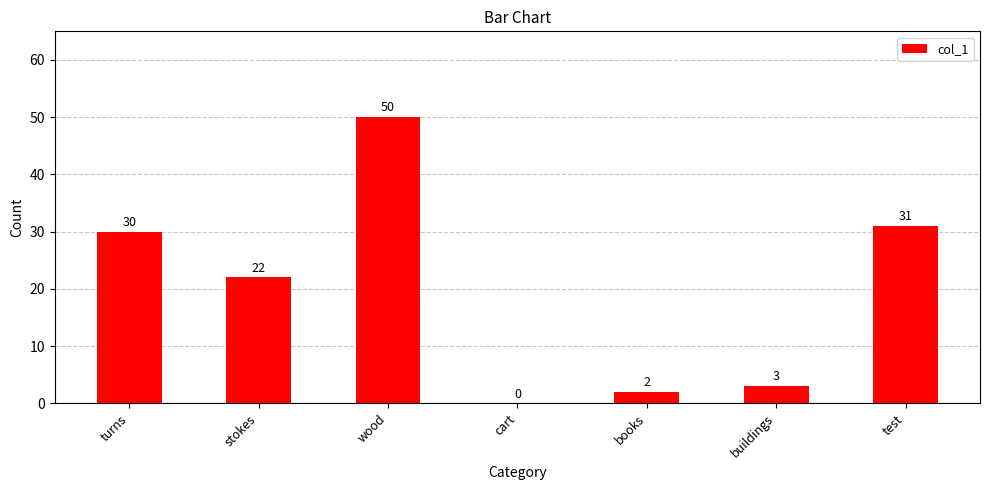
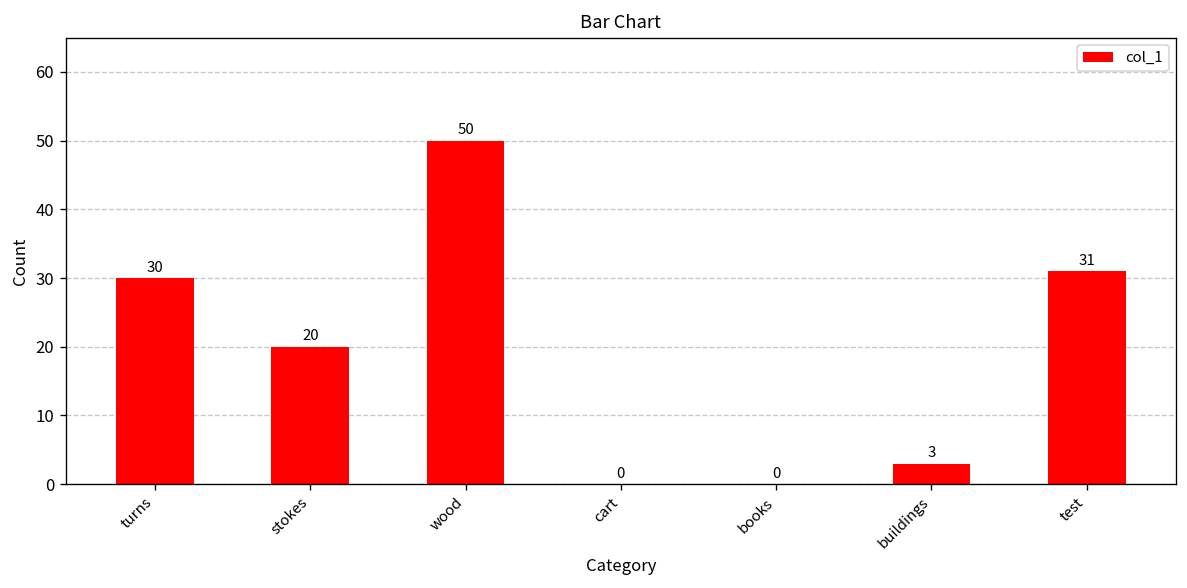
  {
    "turns": 30,
-   "stokes": 22,
+   "stokes": 20,
    "wood": 50,
    "cart": 0,
-   "books": 2,
+   "books": 0,
    "buildings": 3,
    "test": 31
  }
